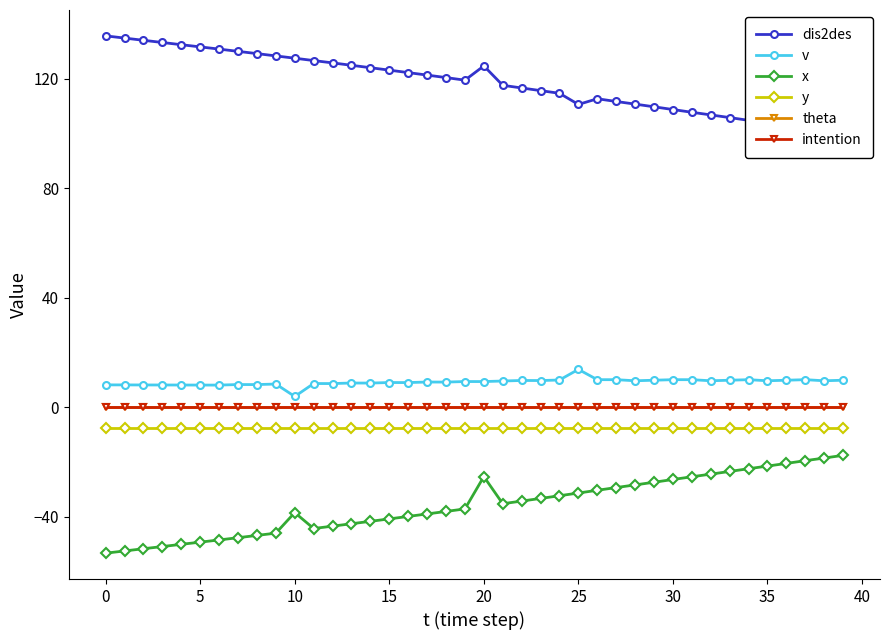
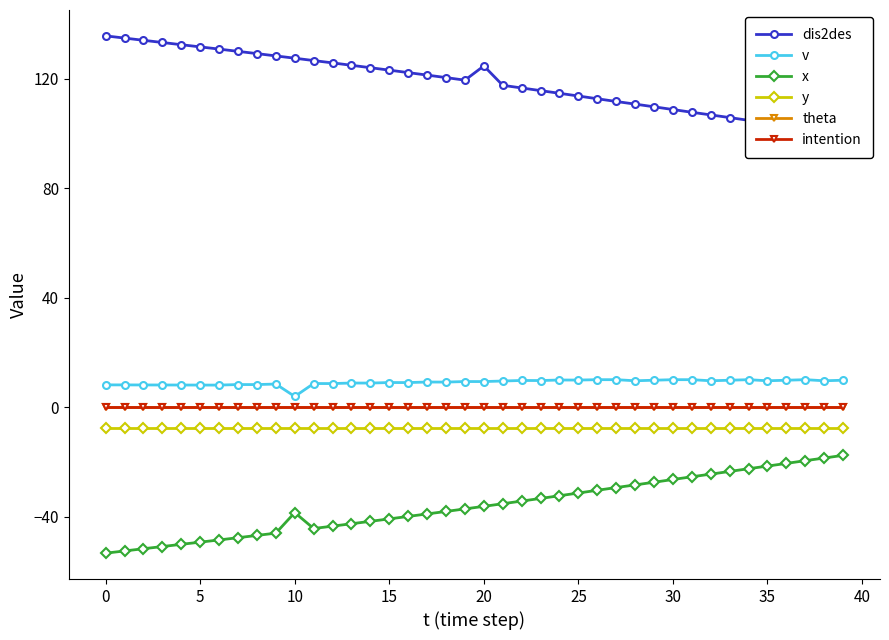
  {
    "dis2des": {
      "0": 136,
      "5": 132,
      "10": 127,
      "15": 123,
      "20": 125,
-     "25": 111,
+     "25": 114,
      "30": 109
    },
    "v": {
      "0": 8,
      "5": 8,
      "10": 4,
      "15": 9,
      "20": 9,
-     "25": 14,
+     "25": 10,
      "30": 10,
      "35": 10
    },
    "x": {
      "0": -53,
      "5": -49,
      "10": -39,
      "15": -41,
-     "20": -25,
+     "20": -36,
      "25": -31,
      "30": -26,
      "35": -22
    },
    "y": {
      "0": -8,
      "5": -8,
      "10": -8,
      "15": -8,
      "20": -8,
      "25": -8,
      "30": -8,
      "35": -8
    },
    "intention": {
      "0": 0,
      "5": 0,
      "10": 0,
      "15": 0,
      "20": 0,
      "25": 0,
      "30": 0,
      "35": 0
    }
  }
